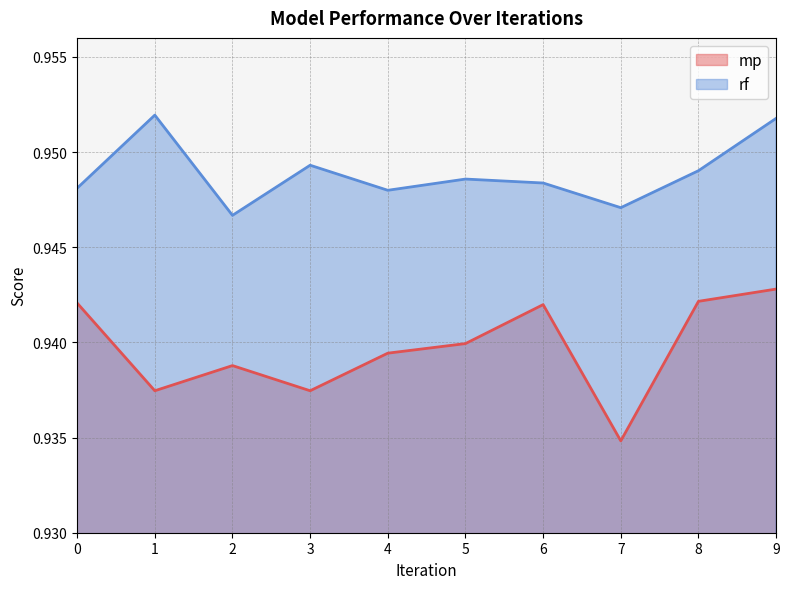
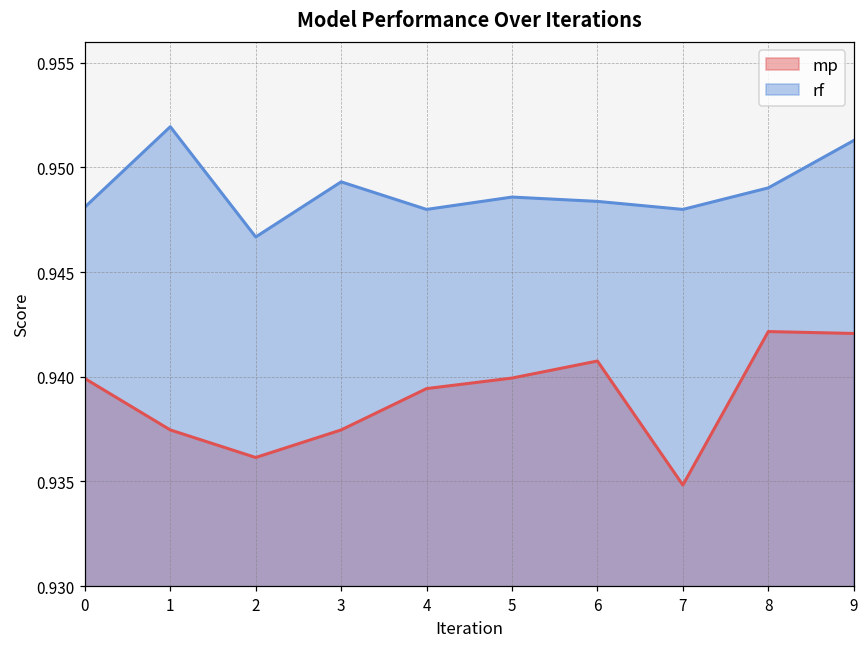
  {
    "mp": {
-     "0": 0.9421,
+     "0": 0.9399,
      "1": 0.9375,
-     "2": 0.9388,
+     "2": 0.9361,
      "3": 0.9375,
      "4": 0.9394,
      "5": 0.9399,
-     "6": 0.9420,
+     "6": 0.9408,
      "7": 0.9348,
      "8": 0.9422,
-     "9": 0.9428
+     "9": 0.9421
    },
    "rf": {
      "0": 0.9481,
      "1": 0.9519,
      "2": 0.9467,
      "3": 0.9493,
      "4": 0.9480,
      "5": 0.9486,
      "6": 0.9484,
-     "7": 0.9471,
+     "7": 0.9480,
      "8": 0.9490,
-     "9": 0.9518
+     "9": 0.9513
    }
  }
